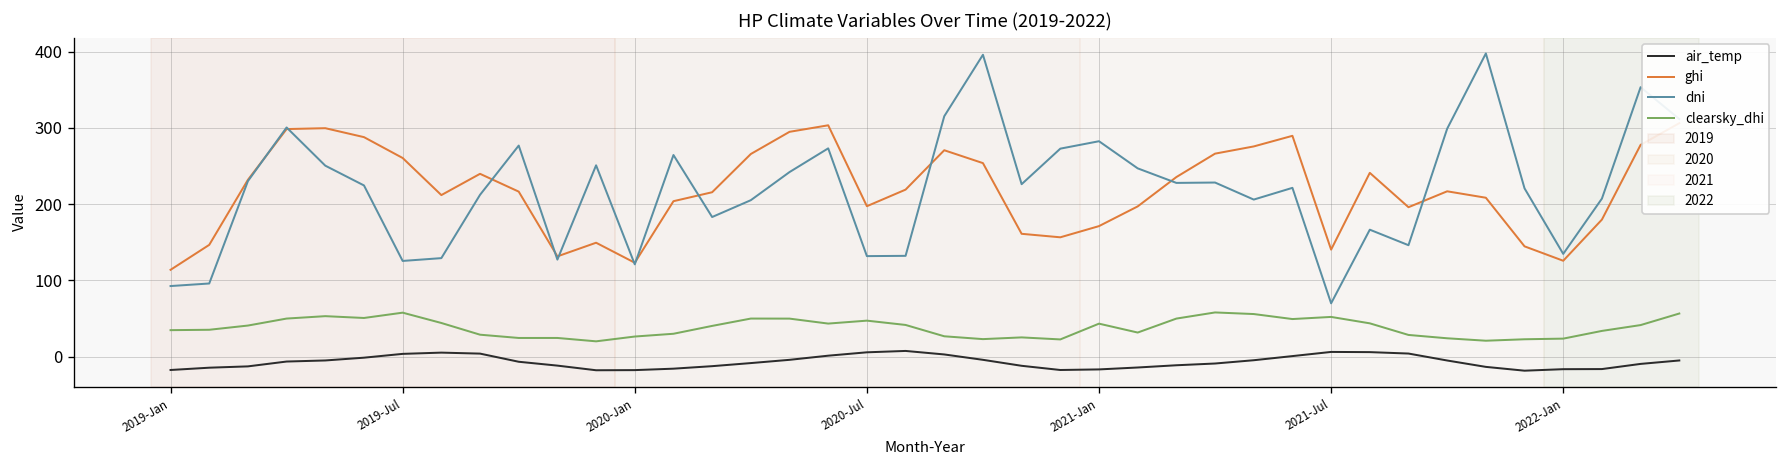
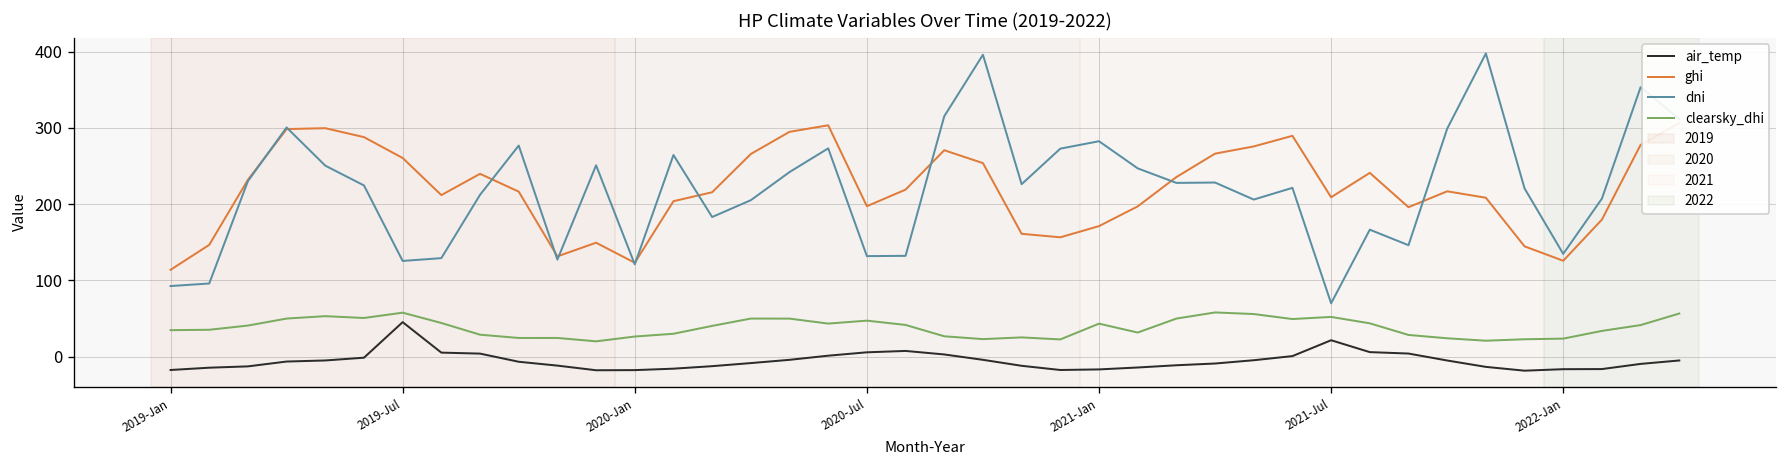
  {
    "air_temp": {
      "2019-Jan": -20,
-     "2019-Jul": 0,
+     "2019-Jul": 50,
      "2020-Jan": -20,
      "2020-Jul": 10,
      "2021-Jan": -20,
-     "2021-Jul": 10,
+     "2021-Jul": 20,
      "2022-Jan": -20
    },
    "ghi": {
      "2019-Jan": 110,
      "2019-Jul": 260,
      "2020-Jul": 200,
      "2021-Jan": 170,
-     "2021-Jul": 140,
+     "2021-Jul": 210,
      "2022-Jan": 130
    },
    "dni": {
      "2019-Jan": 90,
      "2019-Jul": 130,
      "2020-Jul": 130,
      "2021-Jan": 280,
      "2021-Jul": 70,
      "2022-Jan": 130
    },
    "clearsky_dhi": {
      "2019-Jan": 30,
      "2019-Jul": 60,
      "2020-Jan": 30,
      "2020-Jul": 50,
      "2021-Jan": 40,
      "2021-Jul": 50,
      "2022-Jan": 20
    }
  }
